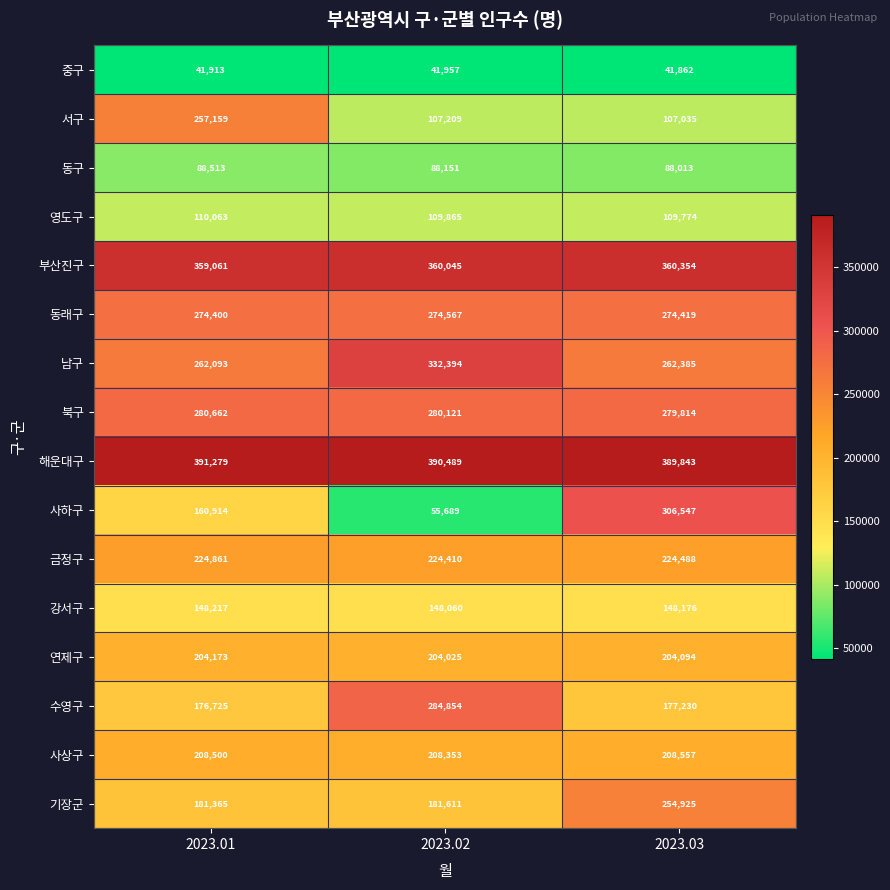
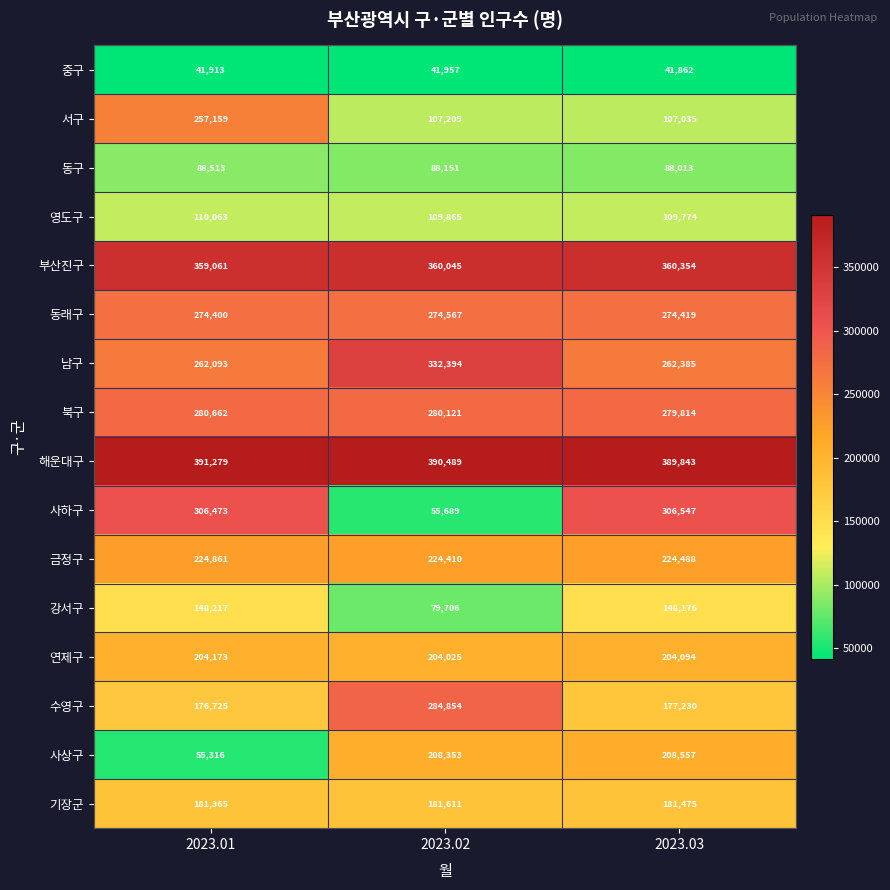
  {
    "중구": {
      "2023.01": "41,913",
      "2023.02": "41,957",
      "2023.03": "41,862"
    },
    "서구": {
      "2023.01": "257,159",
      "2023.02": "107,209",
      "2023.03": "107,035"
    },
    "동구": {
      "2023.01": "88,513",
      "2023.02": "88,151",
      "2023.03": "88,013"
    },
    "영도구": {
      "2023.01": "110,063",
      "2023.02": "109,865",
      "2023.03": "109,774"
    },
    "부산진구": {
      "2023.01": "359,061",
      "2023.02": "360,045",
      "2023.03": "360,354"
    },
    "동래구": {
      "2023.01": "274,400",
      "2023.02": "274,567",
      "2023.03": "274,419"
    },
    "남구": {
      "2023.01": "262,093",
      "2023.02": "332,394",
      "2023.03": "262,385"
    },
    "북구": {
      "2023.01": "280,662",
      "2023.02": "280,121",
      "2023.03": "279,814"
    },
    "해운대구": {
      "2023.01": "391,279",
      "2023.02": "390,489",
      "2023.03": "389,843"
    },
    "사하구": {
-     "2023.01": "160,914",
+     "2023.01": "306,473",
      "2023.02": "55,689",
      "2023.03": "306,547"
    },
    "금정구": {
      "2023.01": "224,861",
      "2023.02": "224,410",
      "2023.03": "224,488"
    },
    "강서구": {
      "2023.01": "148,217",
-     "2023.02": "148,060",
+     "2023.02": "79,706",
      "2023.03": "148,176"
    },
    "연제구": {
      "2023.01": "204,173",
      "2023.02": "204,025",
      "2023.03": "204,094"
    },
    "수영구": {
      "2023.01": "176,725",
      "2023.02": "284,854",
      "2023.03": "177,230"
    },
    "사상구": {
-     "2023.01": "208,500",
+     "2023.01": "55,316",
      "2023.02": "208,353",
      "2023.03": "208,557"
    },
    "기장군": {
      "2023.01": "181,365",
      "2023.02": "181,611",
-     "2023.03": "254,925"
+     "2023.03": "181,475"
    }
  }
